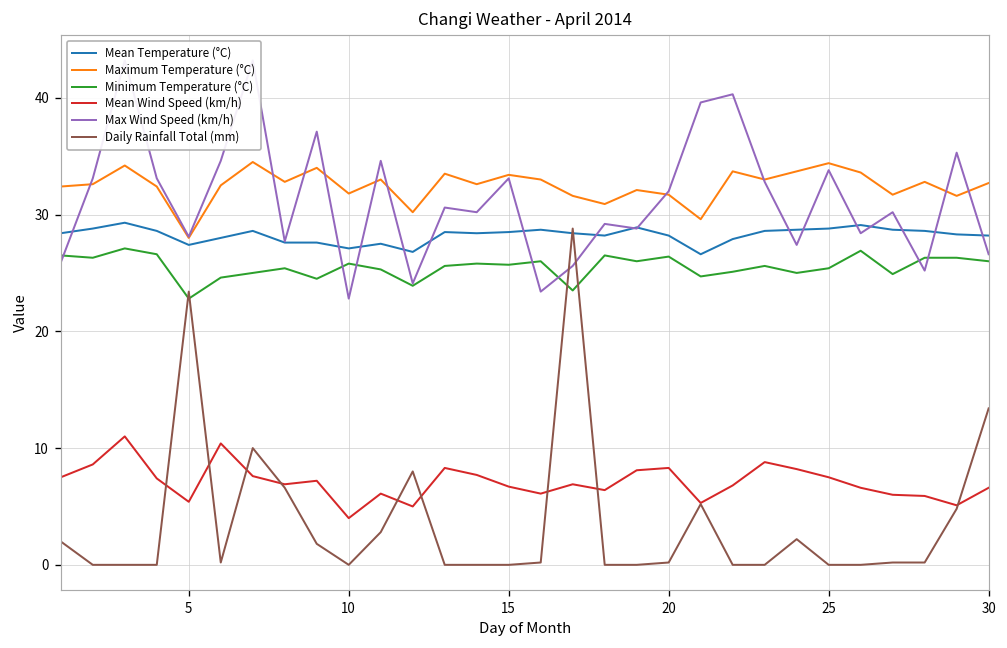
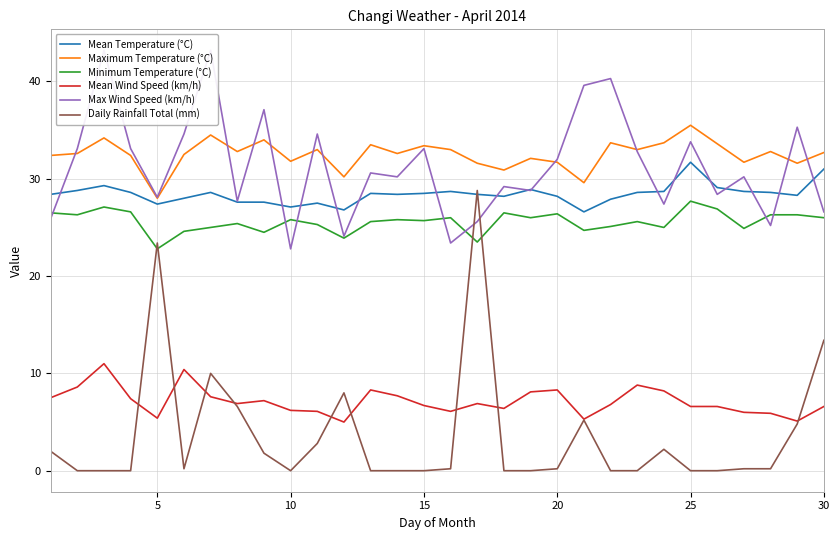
  {
    "Mean Temperature (°C)": {
      "5": 27,
      "10": 27,
      "15": 29,
      "20": 28,
-     "25": 29,
-     "30": 28
+     "25": 32,
+     "30": 31
    },
    "Maximum Temperature (°C)": {
      "10": 32,
      "15": 33,
      "20": 32,
-     "25": 34,
+     "25": 36,
      "30": 33
    },
    "Minimum Temperature (°C)": {
      "5": 23,
      "10": 26,
      "15": 26,
      "20": 26,
-     "25": 25,
+     "25": 28,
      "30": 26
    },
    "Mean Wind Speed (km/h)": {
      "5": 5,
-     "10": 4,
+     "10": 6,
      "15": 7,
      "20": 8,
-     "25": 8,
+     "25": 7,
      "30": 7
    },
    "Max Wind Speed (km/h)": {
      "10": 23,
      "15": 33,
      "20": 32,
      "25": 34,
      "30": 27
    },
    "Daily Rainfall Total (mm)": {
      "5": 23,
      "10": 0,
      "15": 0,
      "20": 0,
      "25": 0,
      "30": 13
    }
  }
